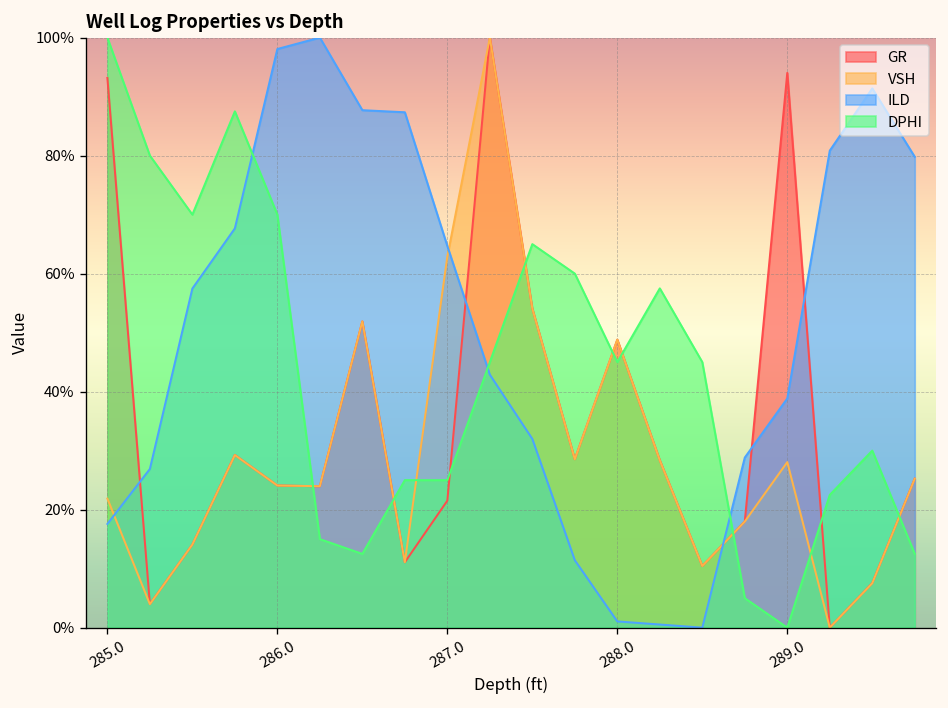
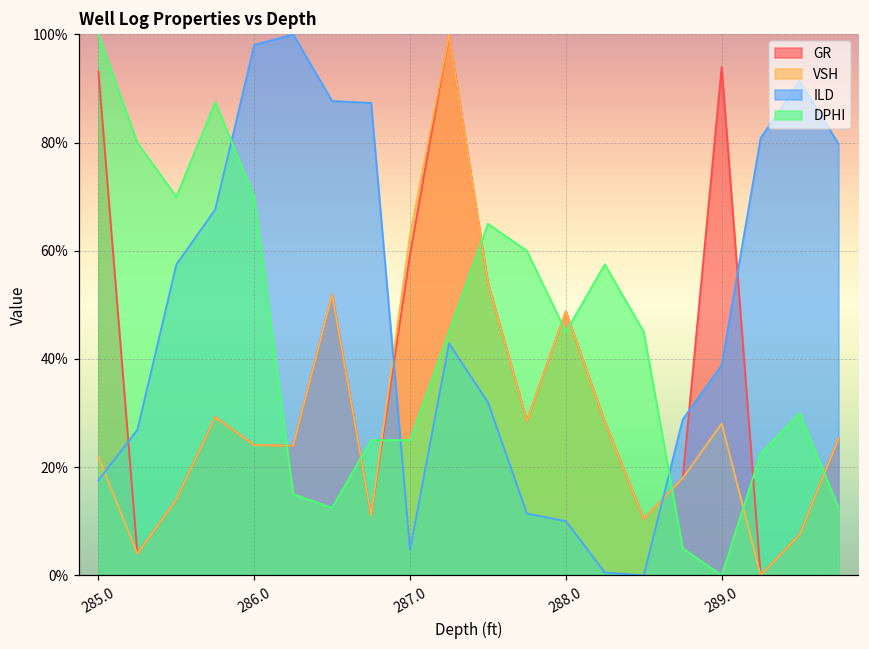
  {
    "GR": {
      "285.0": "93%",
-     "287.0": "22%",
+     "287.0": "59%",
      "289.0": "94%"
    },
    "VSH": {
      "285.0": "22%",
      "287.0": "63%",
      "289.0": "28%"
    },
    "ILD": {
      "285.0": "18%",
      "286.0": "98%",
-     "287.0": "65%",
-     "288.0": "1%",
+     "287.0": "5%",
+     "288.0": "10%",
      "289.0": "39%"
    },
    "DPHI": {
      "285.0": "100%",
      "286.0": "70%",
      "287.0": "25%",
      "288.0": "45%",
      "289.0": "0%"
    }
  }
